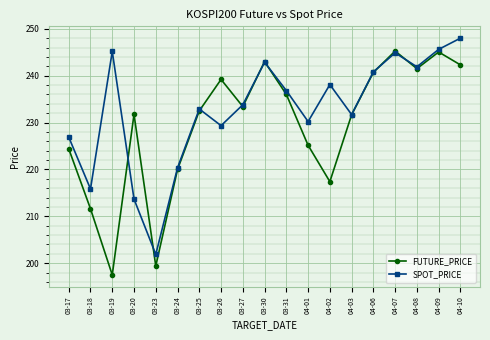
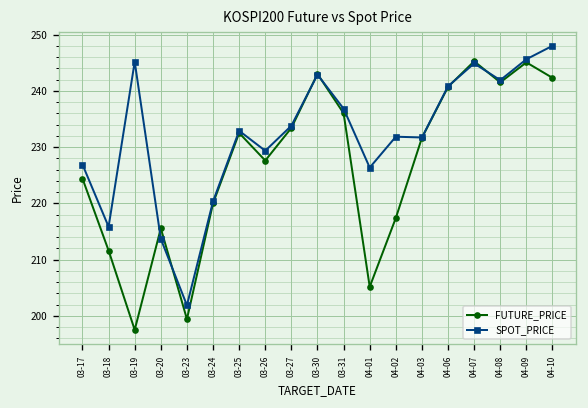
  {
    "FUTURE_PRICE": {
      "03-17": 224,
      "03-18": 212,
      "03-19": 198,
-     "03-20": 232,
+     "03-20": 216,
      "03-23": 199,
-     "03-26": 239,
+     "03-26": 228,
      "03-31": 236,
-     "04-01": 225,
+     "04-01": 205,
      "04-02": 217,
      "04-09": 245,
      "04-10": 242
    },
    "SPOT_PRICE": {
      "03-17": 227,
      "03-18": 216,
      "03-19": 245,
      "03-20": 214,
      "03-23": 202,
      "03-26": 229,
      "03-31": 237,
-     "04-01": 230,
-     "04-02": 238,
+     "04-01": 226,
+     "04-02": 232,
      "04-09": 246,
      "04-10": 248
    }
  }
